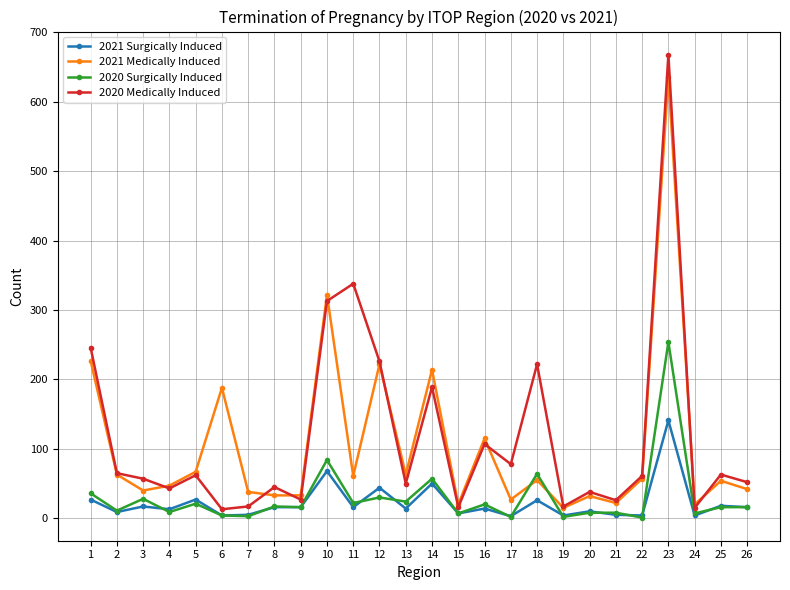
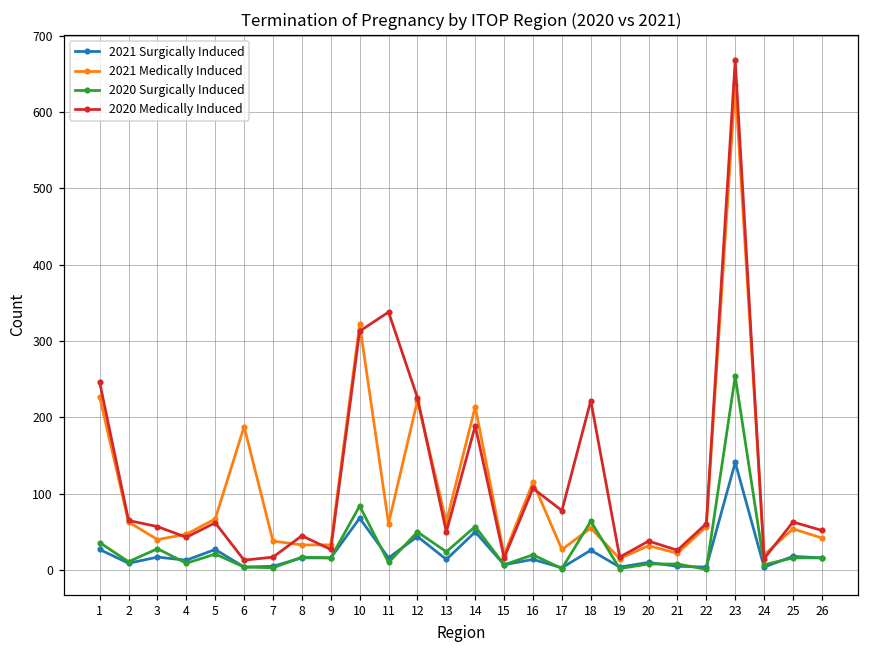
  {
    "2021 Surgically Induced": {
      "1": 30,
      "3": 20,
      "4": 10,
      "5": 30,
      "10": 70,
      "11": 20,
      "12": 40,
      "13": 10,
      "14": 50,
      "16": 10,
      "18": 30,
      "23": 140
    },
    "2021 Medically Induced": {
      "1": 230,
      "3": 40,
      "4": 50,
      "5": 70,
      "6": 190,
      "7": 40,
      "8": 30,
      "9": 30,
      "10": 320,
      "11": 60,
      "12": 220,
      "13": 60,
      "14": 210,
      "15": 20,
      "16": 120,
      "17": 30,
      "18": 60,
      "20": 30,
      "21": 20,
      "22": 60,
      "23": 640,
      "24": 20,
      "25": 50,
      "26": 40
    },
    "2020 Surgically Induced": {
      "1": 40,
      "3": 30,
      "4": 10,
      "5": 20,
      "10": 80,
-     "11": 20,
-     "12": 30,
+     "11": 10,
+     "12": 50,
      "13": 20,
      "14": 60,
      "16": 20,
      "18": 60,
      "23": 250
    },
    "2020 Medically Induced": {
      "1": 250,
      "3": 60,
      "4": 40,
      "5": 60,
      "6": 10,
      "7": 20,
      "8": 50,
      "9": 30,
      "10": 310,
      "11": 340,
      "12": 230,
      "13": 50,
      "14": 190,
      "15": 20,
      "16": 110,
      "17": 80,
      "18": 220,
      "20": 40,
      "21": 30,
      "22": 60,
      "23": 670,
      "24": 20,
      "25": 60,
      "26": 50
    }
  }
